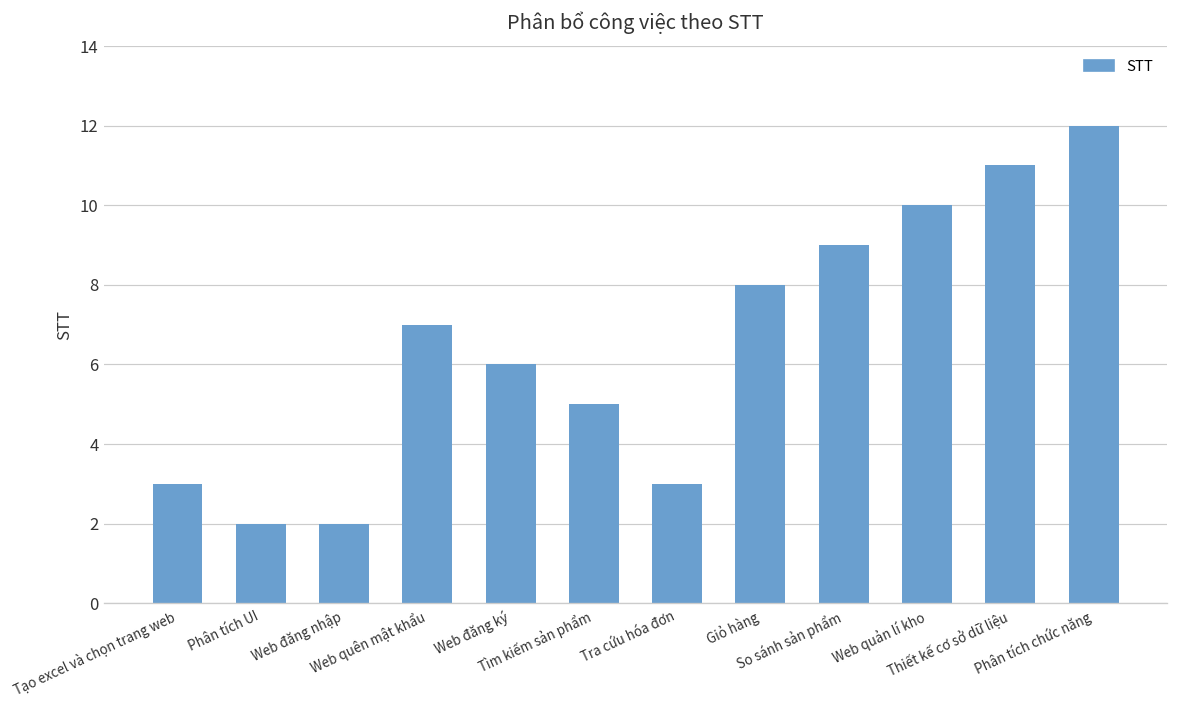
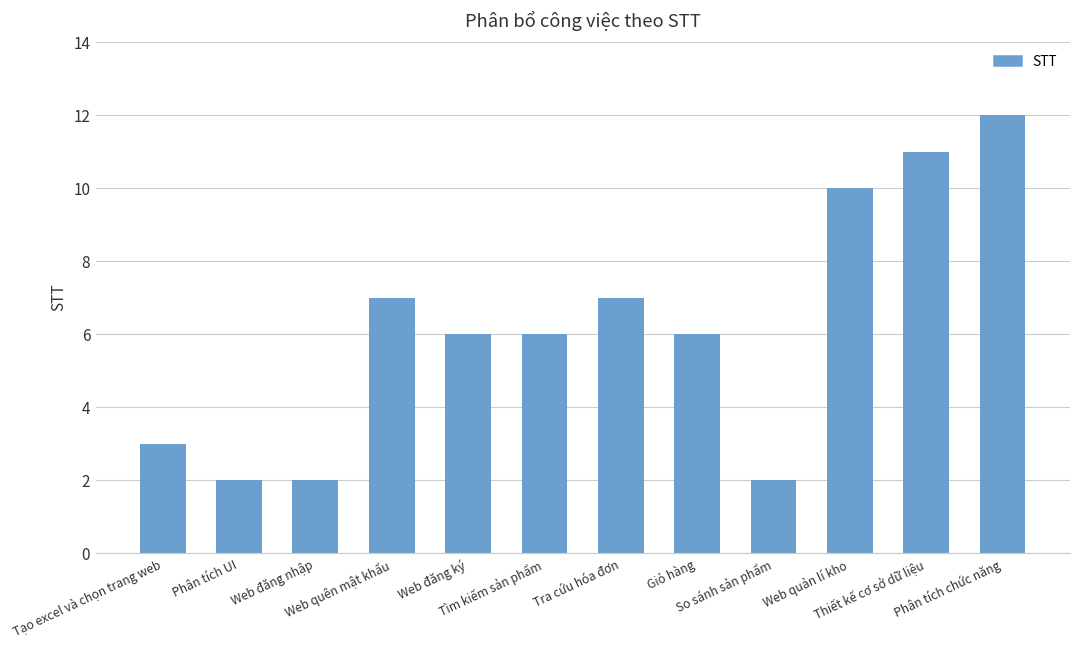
  {
    "Tạo excel và chọn trang web": 3,
    "Phân tích UI": 2,
    "Web đăng nhập": 2,
    "Web quên mật khẩu": 7,
    "Web đăng ký": 6,
-   "Tìm kiếm sản phẩm": 5,
-   "Tra cứu hóa đơn": 3,
-   "Giỏ hàng": 8,
-   "So sánh sản phẩm": 9,
+   "Tìm kiếm sản phẩm": 6,
+   "Tra cứu hóa đơn": 7,
+   "Giỏ hàng": 6,
+   "So sánh sản phẩm": 2,
    "Web quản lí kho": 10,
    "Thiết kế cơ sở dữ liệu": 11,
    "Phân tích chức năng": 12
  }
